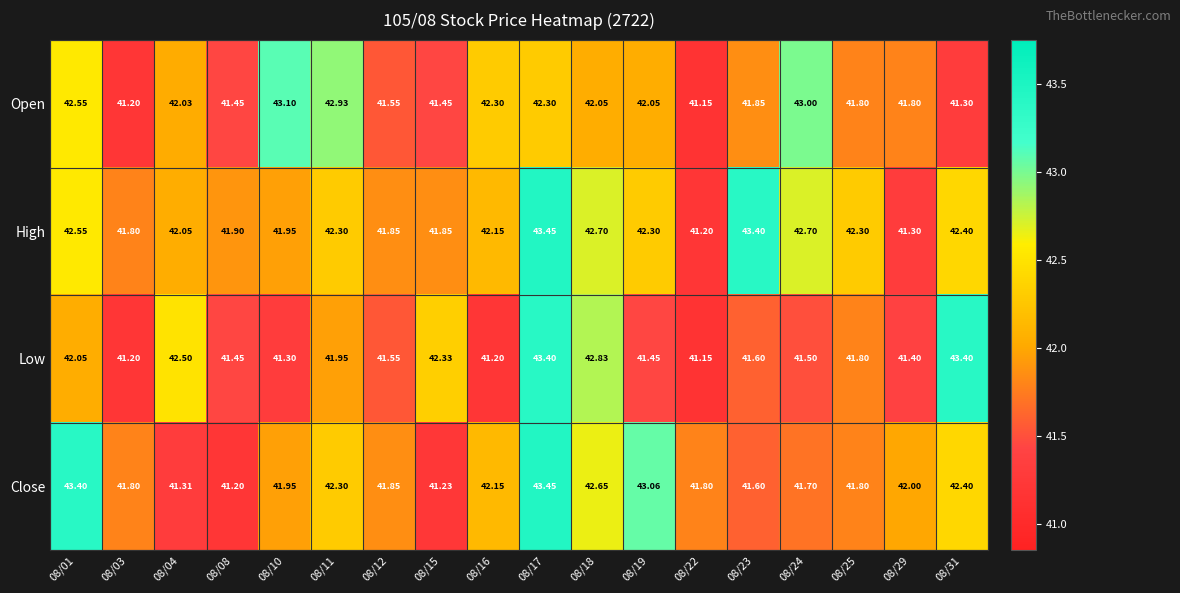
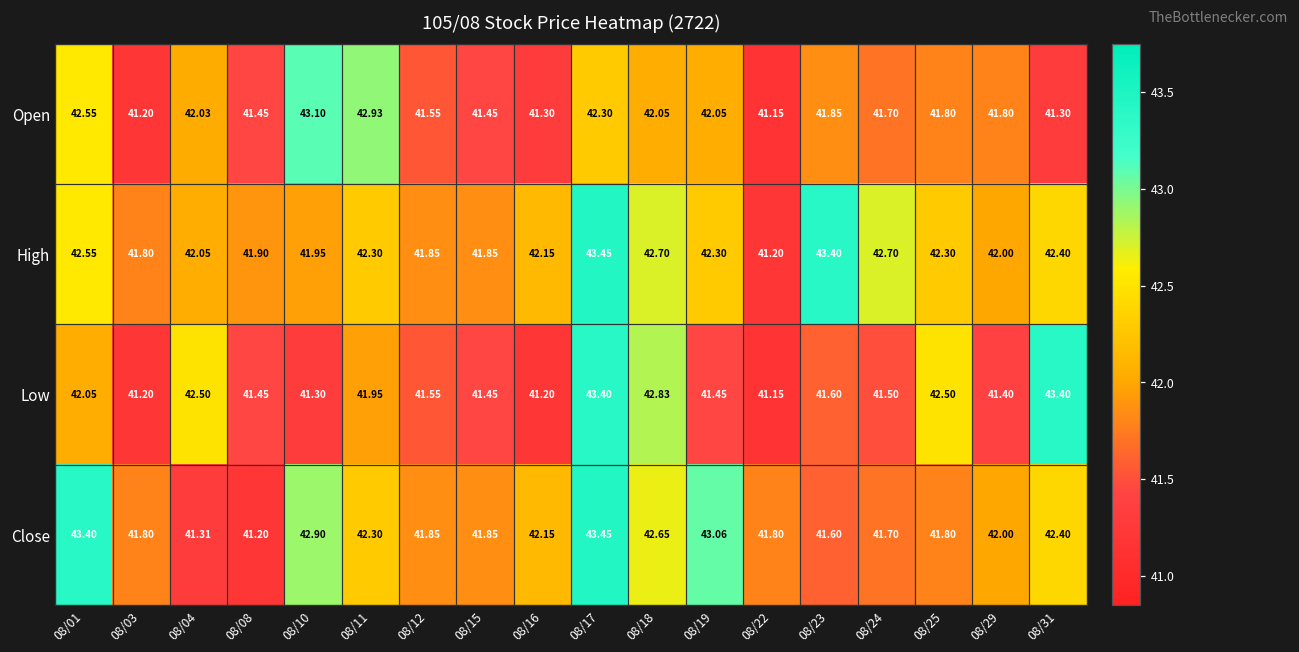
  {
    "Open": {
      "08/01": 42.55,
      "08/03": 41.20,
      "08/04": 42.03,
      "08/08": 41.45,
      "08/10": 43.10,
      "08/11": 42.93,
      "08/12": 41.55,
      "08/15": 41.45,
-     "08/16": 42.30,
+     "08/16": 41.30,
      "08/17": 42.30,
      "08/18": 42.05,
      "08/19": 42.05,
      "08/22": 41.15,
      "08/23": 41.85,
-     "08/24": 43.00,
+     "08/24": 41.70,
      "08/25": 41.80,
      "08/29": 41.80,
      "08/31": 41.30
    },
    "High": {
      "08/01": 42.55,
      "08/03": 41.80,
      "08/04": 42.05,
      "08/08": 41.90,
      "08/10": 41.95,
      "08/11": 42.30,
      "08/12": 41.85,
      "08/15": 41.85,
      "08/16": 42.15,
      "08/17": 43.45,
      "08/18": 42.70,
      "08/19": 42.30,
      "08/22": 41.20,
      "08/23": 43.40,
      "08/24": 42.70,
      "08/25": 42.30,
-     "08/29": 41.30,
+     "08/29": 42.00,
      "08/31": 42.40
    },
    "Low": {
      "08/01": 42.05,
      "08/03": 41.20,
      "08/04": 42.50,
      "08/08": 41.45,
      "08/10": 41.30,
      "08/11": 41.95,
      "08/12": 41.55,
-     "08/15": 42.33,
+     "08/15": 41.45,
      "08/16": 41.20,
      "08/17": 43.40,
      "08/18": 42.83,
      "08/19": 41.45,
      "08/22": 41.15,
      "08/23": 41.60,
      "08/24": 41.50,
-     "08/25": 41.80,
+     "08/25": 42.50,
      "08/29": 41.40,
      "08/31": 43.40
    },
    "Close": {
      "08/01": 43.40,
      "08/03": 41.80,
      "08/04": 41.31,
      "08/08": 41.20,
-     "08/10": 41.95,
+     "08/10": 42.90,
      "08/11": 42.30,
      "08/12": 41.85,
-     "08/15": 41.23,
+     "08/15": 41.85,
      "08/16": 42.15,
      "08/17": 43.45,
      "08/18": 42.65,
      "08/19": 43.06,
      "08/22": 41.80,
      "08/23": 41.60,
      "08/24": 41.70,
      "08/25": 41.80,
      "08/29": 42.00,
      "08/31": 42.40
    }
  }
